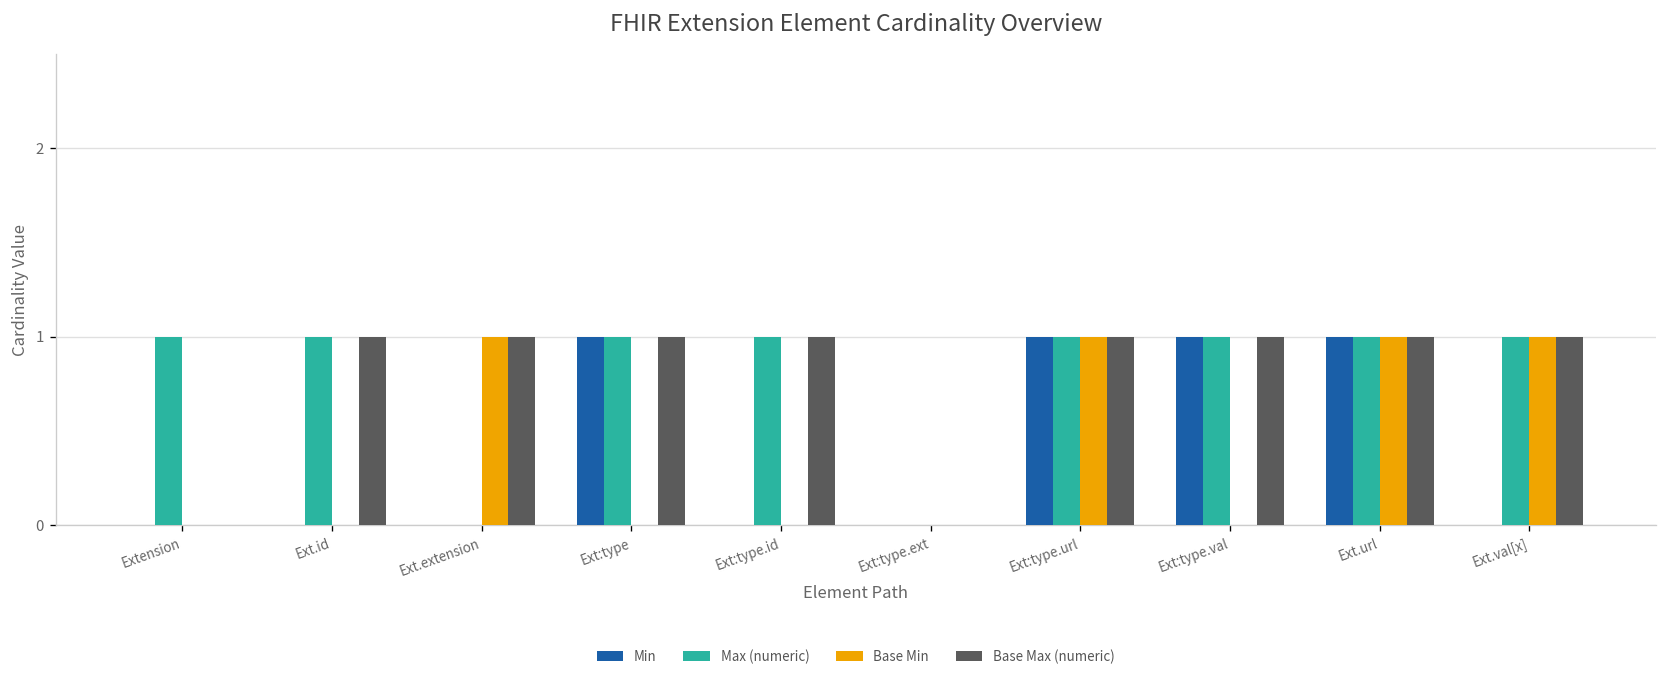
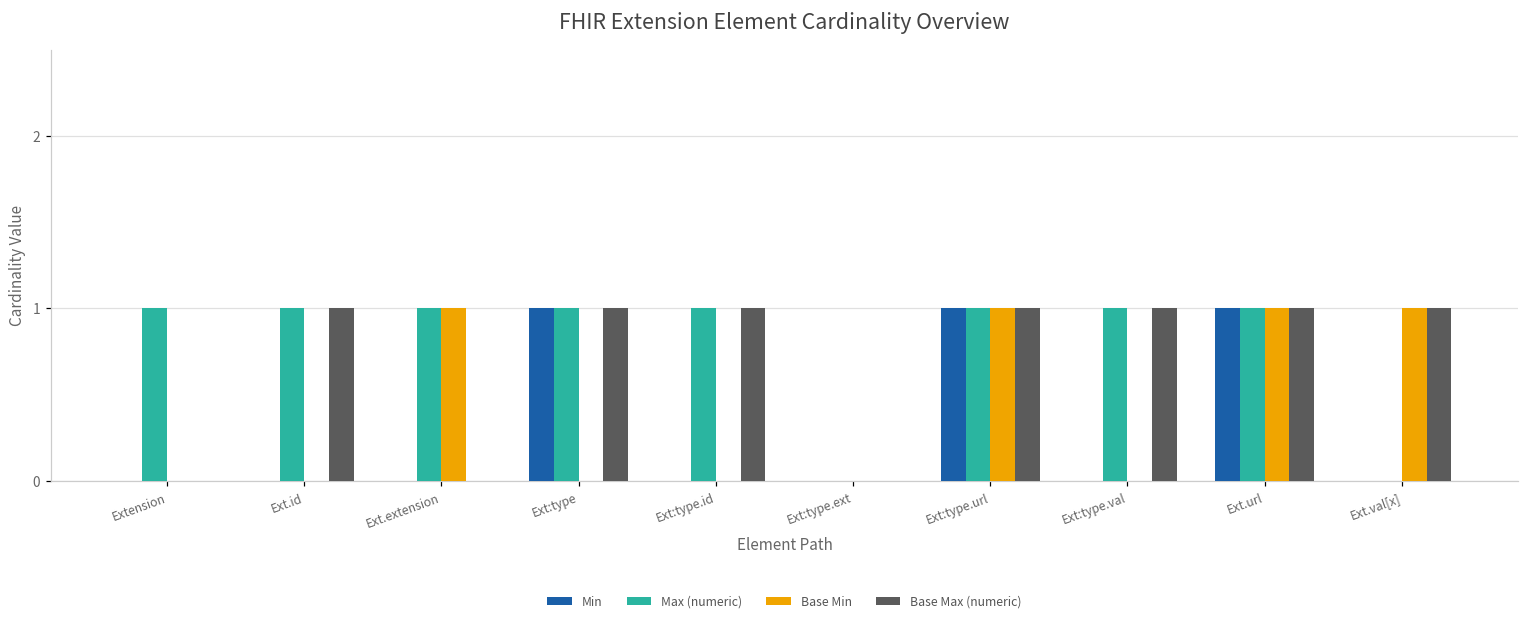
  {
    "Min": {
      "Extension": 0,
      "Ext.id": 0,
      "Ext.extension": 0,
      "Ext:type": 1,
      "Ext:type.id": 0,
      "Ext:type.ext": 0,
      "Ext:type.url": 1,
-     "Ext:type.val": 1,
+     "Ext:type.val": 0,
      "Ext.url": 1,
      "Ext.val[x]": 0
    },
    "Max (numeric)": {
      "Extension": 1,
      "Ext.id": 1,
-     "Ext.extension": 0,
+     "Ext.extension": 1,
      "Ext:type": 1,
      "Ext:type.id": 1,
      "Ext:type.ext": 0,
      "Ext:type.url": 1,
      "Ext:type.val": 1,
      "Ext.url": 1,
-     "Ext.val[x]": 1
+     "Ext.val[x]": 0
    },
    "Base Min": {
      "Extension": 0,
      "Ext.id": 0,
      "Ext.extension": 1,
      "Ext:type": 0,
      "Ext:type.id": 0,
      "Ext:type.ext": 0,
      "Ext:type.url": 1,
      "Ext:type.val": 0,
      "Ext.url": 1,
      "Ext.val[x]": 1
    },
    "Base Max (numeric)": {
      "Extension": 0,
      "Ext.id": 1,
-     "Ext.extension": 1,
+     "Ext.extension": 0,
      "Ext:type": 1,
      "Ext:type.id": 1,
      "Ext:type.ext": 0,
      "Ext:type.url": 1,
      "Ext:type.val": 1,
      "Ext.url": 1,
      "Ext.val[x]": 1
    }
  }
